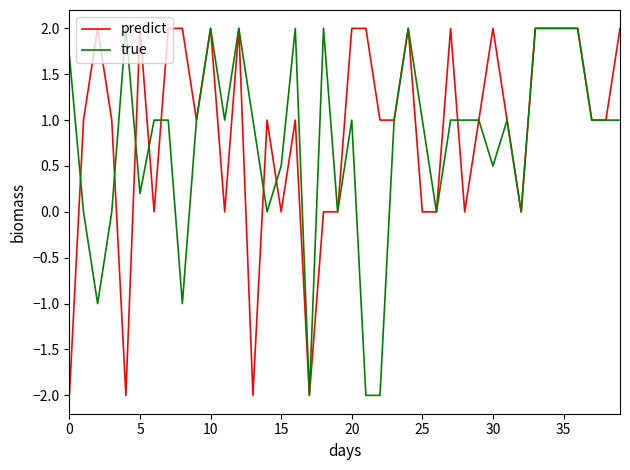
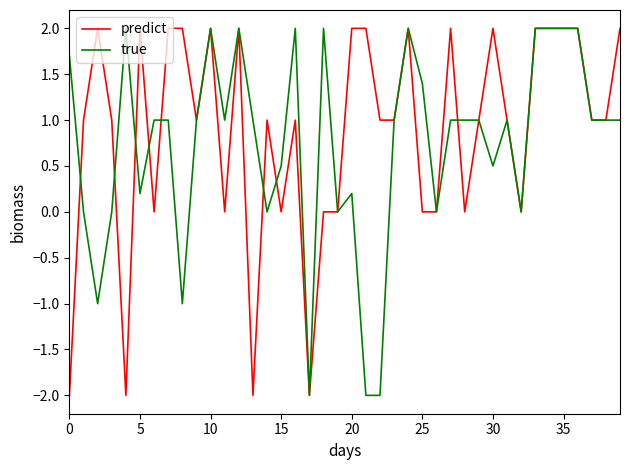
  {
    "predict": {
      "0": -2.0,
      "15": 0.0,
      "20": 2.0,
      "25": 0.0,
      "30": 2.0
    },
    "true": {
      "0": 1.7,
      "5": 0.2,
      "15": 0.5,
-     "20": 1.0,
-     "25": 1.0,
+     "20": 0.2,
+     "25": 1.4,
      "30": 0.5
    }
  }
